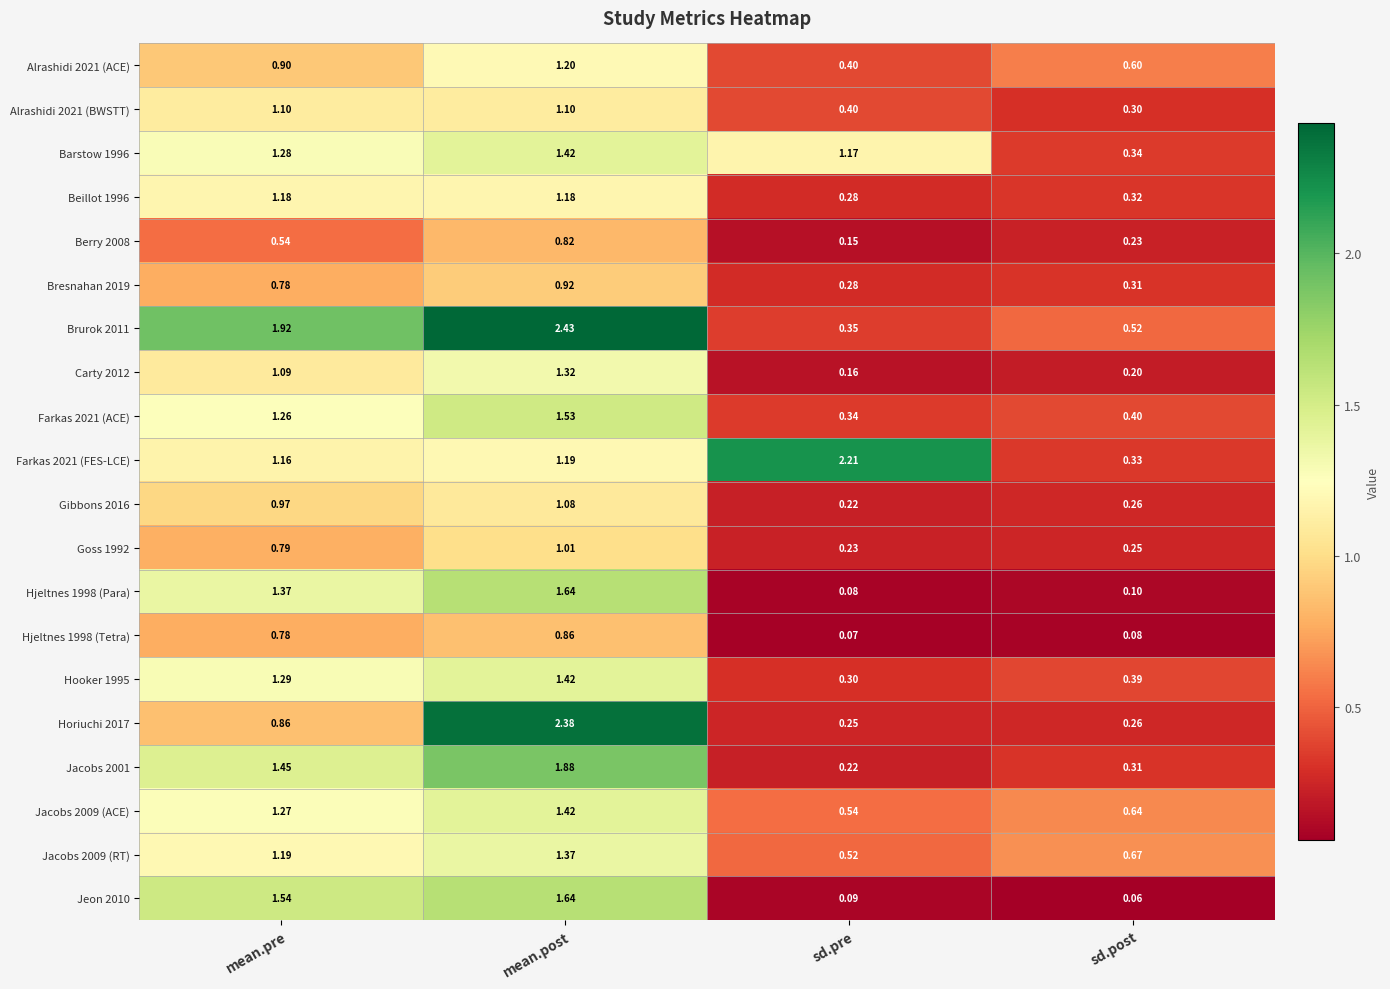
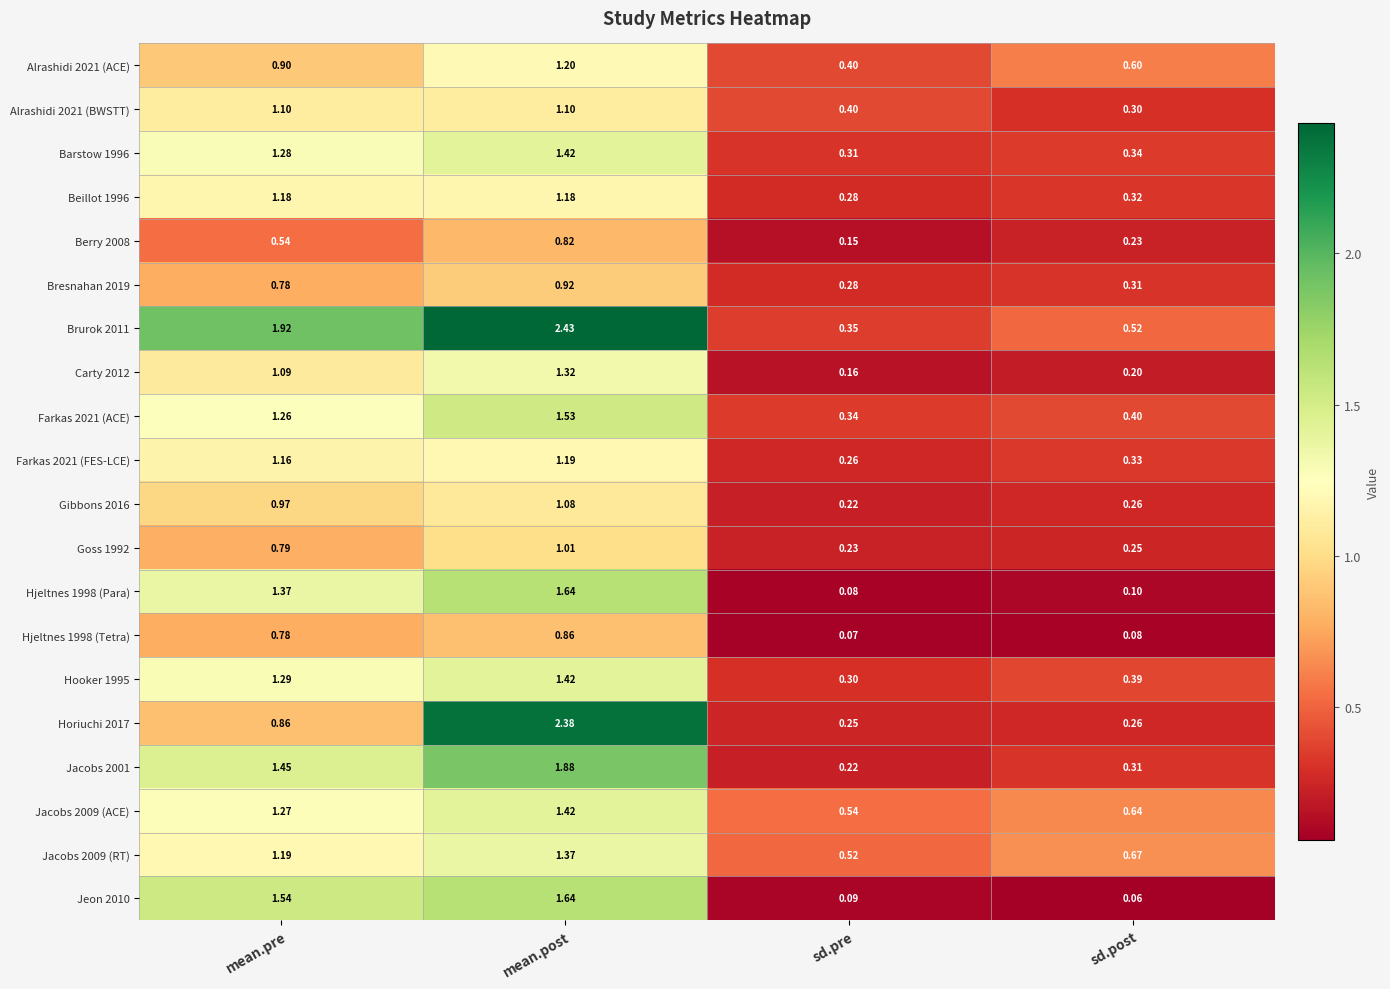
  {
    "Alrashidi 2021 (ACE)": {
      "mean.pre": 0.90,
      "mean.post": 1.20,
      "sd.pre": 0.40,
      "sd.post": 0.60
    },
    "Alrashidi 2021 (BWSTT)": {
      "mean.pre": 1.10,
      "mean.post": 1.10,
      "sd.pre": 0.40,
      "sd.post": 0.30
    },
    "Barstow 1996": {
      "mean.pre": 1.28,
      "mean.post": 1.42,
-     "sd.pre": 1.17,
+     "sd.pre": 0.31,
      "sd.post": 0.34
    },
    "Beillot 1996": {
      "mean.pre": 1.18,
      "mean.post": 1.18,
      "sd.pre": 0.28,
      "sd.post": 0.32
    },
    "Berry 2008": {
      "mean.pre": 0.54,
      "mean.post": 0.82,
      "sd.pre": 0.15,
      "sd.post": 0.23
    },
    "Bresnahan 2019": {
      "mean.pre": 0.78,
      "mean.post": 0.92,
      "sd.pre": 0.28,
      "sd.post": 0.31
    },
    "Brurok 2011": {
      "mean.pre": 1.92,
      "mean.post": 2.43,
      "sd.pre": 0.35,
      "sd.post": 0.52
    },
    "Carty 2012": {
      "mean.pre": 1.09,
      "mean.post": 1.32,
      "sd.pre": 0.16,
      "sd.post": 0.20
    },
    "Farkas 2021 (ACE)": {
      "mean.pre": 1.26,
      "mean.post": 1.53,
      "sd.pre": 0.34,
      "sd.post": 0.40
    },
    "Farkas 2021 (FES-LCE)": {
      "mean.pre": 1.16,
      "mean.post": 1.19,
-     "sd.pre": 2.21,
+     "sd.pre": 0.26,
      "sd.post": 0.33
    },
    "Gibbons 2016": {
      "mean.pre": 0.97,
      "mean.post": 1.08,
      "sd.pre": 0.22,
      "sd.post": 0.26
    },
    "Goss 1992": {
      "mean.pre": 0.79,
      "mean.post": 1.01,
      "sd.pre": 0.23,
      "sd.post": 0.25
    },
    "Hjeltnes 1998 (Para)": {
      "mean.pre": 1.37,
      "mean.post": 1.64,
      "sd.pre": 0.08,
      "sd.post": 0.10
    },
    "Hjeltnes 1998 (Tetra)": {
      "mean.pre": 0.78,
      "mean.post": 0.86,
      "sd.pre": 0.07,
      "sd.post": 0.08
    },
    "Hooker 1995": {
      "mean.pre": 1.29,
      "mean.post": 1.42,
      "sd.pre": 0.30,
      "sd.post": 0.39
    },
    "Horiuchi 2017": {
      "mean.pre": 0.86,
      "mean.post": 2.38,
      "sd.pre": 0.25,
      "sd.post": 0.26
    },
    "Jacobs 2001": {
      "mean.pre": 1.45,
      "mean.post": 1.88,
      "sd.pre": 0.22,
      "sd.post": 0.31
    },
    "Jacobs 2009 (ACE)": {
      "mean.pre": 1.27,
      "mean.post": 1.42,
      "sd.pre": 0.54,
      "sd.post": 0.64
    },
    "Jacobs 2009 (RT)": {
      "mean.pre": 1.19,
      "mean.post": 1.37,
      "sd.pre": 0.52,
      "sd.post": 0.67
    },
    "Jeon 2010": {
      "mean.pre": 1.54,
      "mean.post": 1.64,
      "sd.pre": 0.09,
      "sd.post": 0.06
    }
  }
